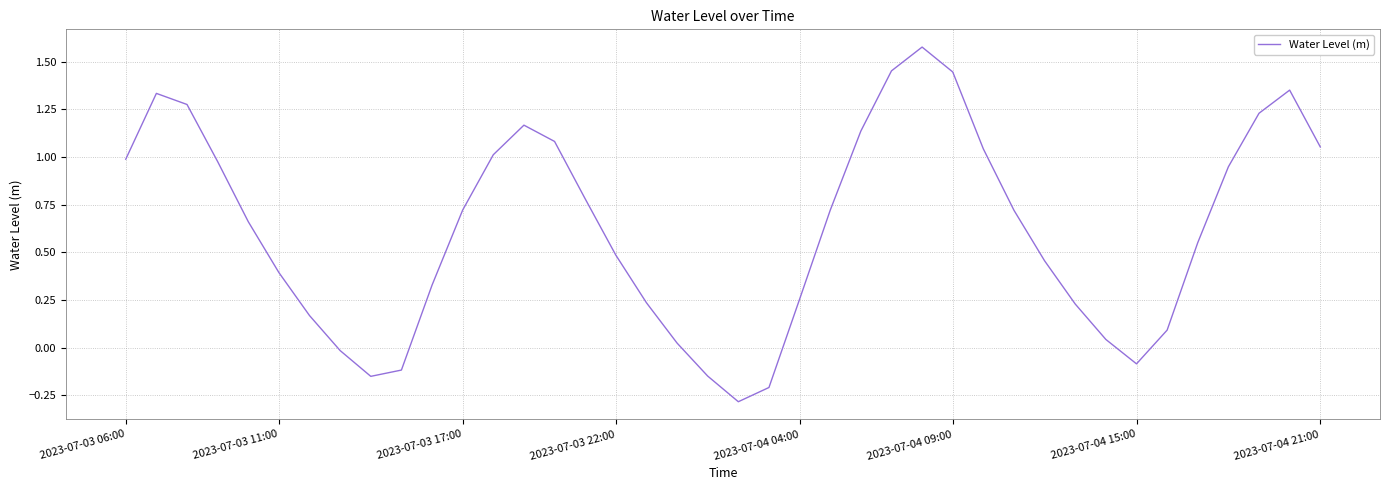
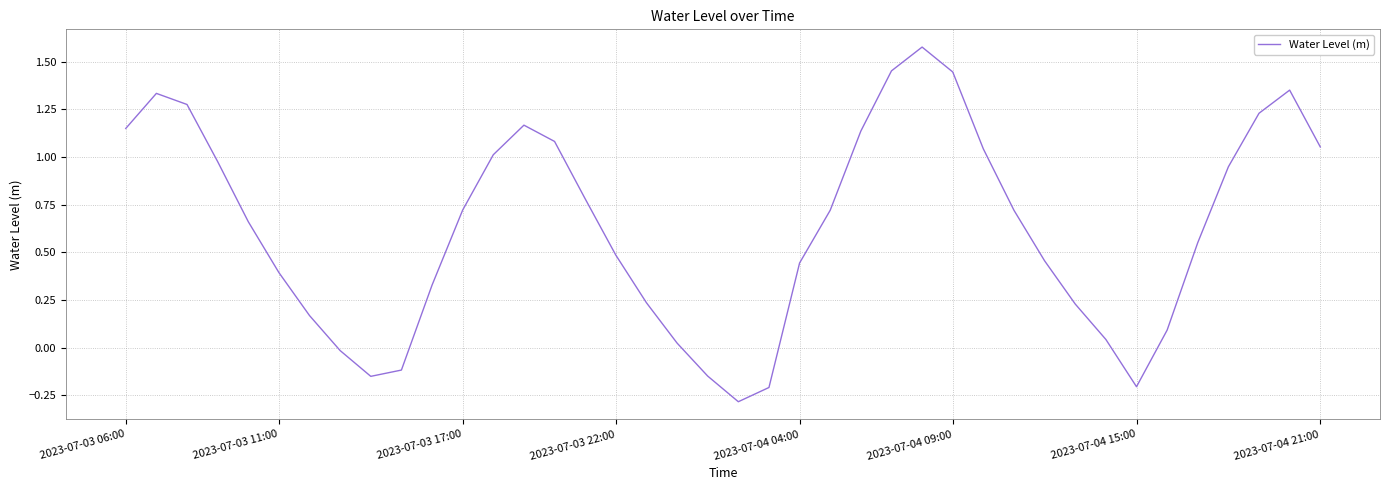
  {
-   "2023-07-03 06:00": 0.99,
+   "2023-07-03 06:00": 1.15,
    "2023-07-03 11:00": 0.39,
    "2023-07-03 17:00": 0.72,
    "2023-07-03 22:00": 0.49,
-   "2023-07-04 04:00": 0.25,
+   "2023-07-04 04:00": 0.44,
    "2023-07-04 09:00": 1.45,
-   "2023-07-04 15:00": -0.09,
+   "2023-07-04 15:00": -0.21,
    "2023-07-04 21:00": 1.05
  }
